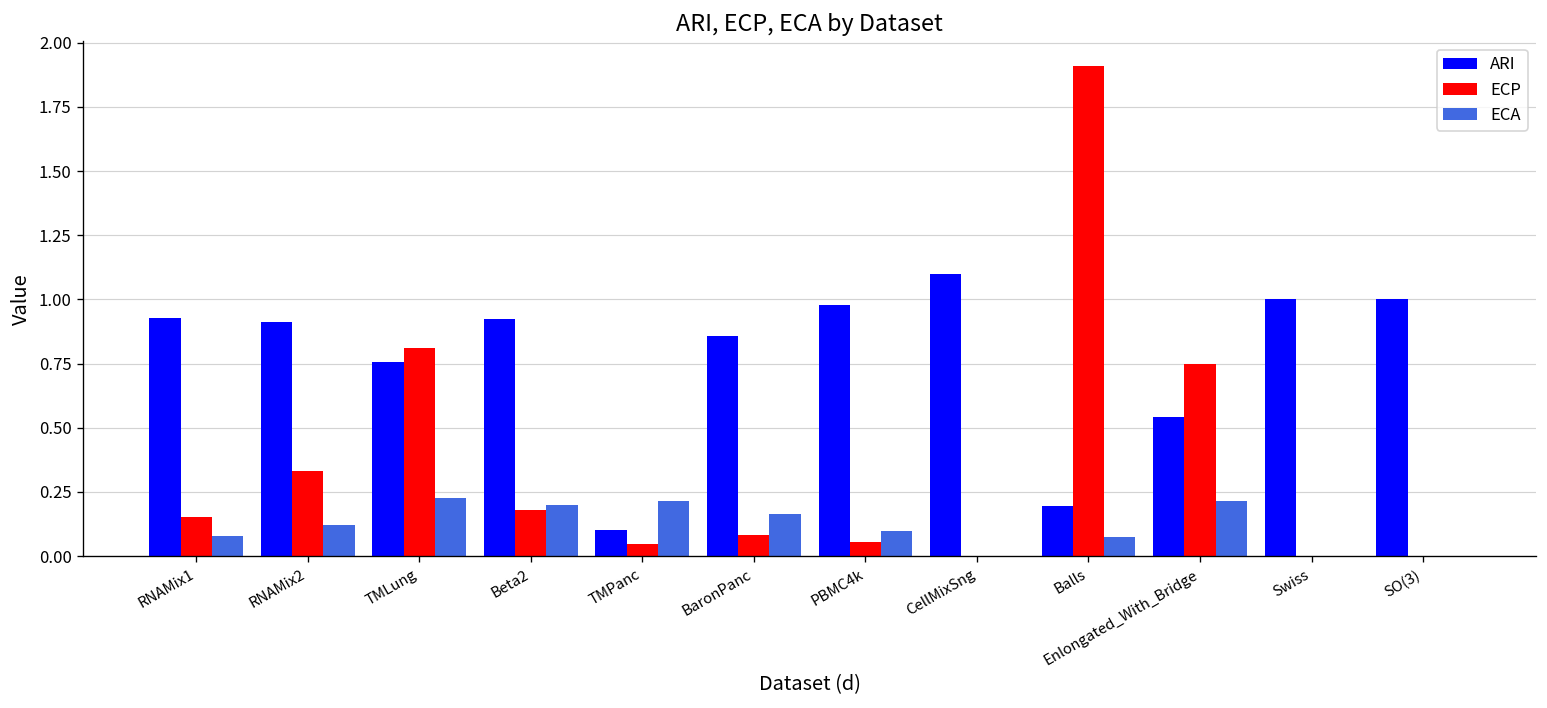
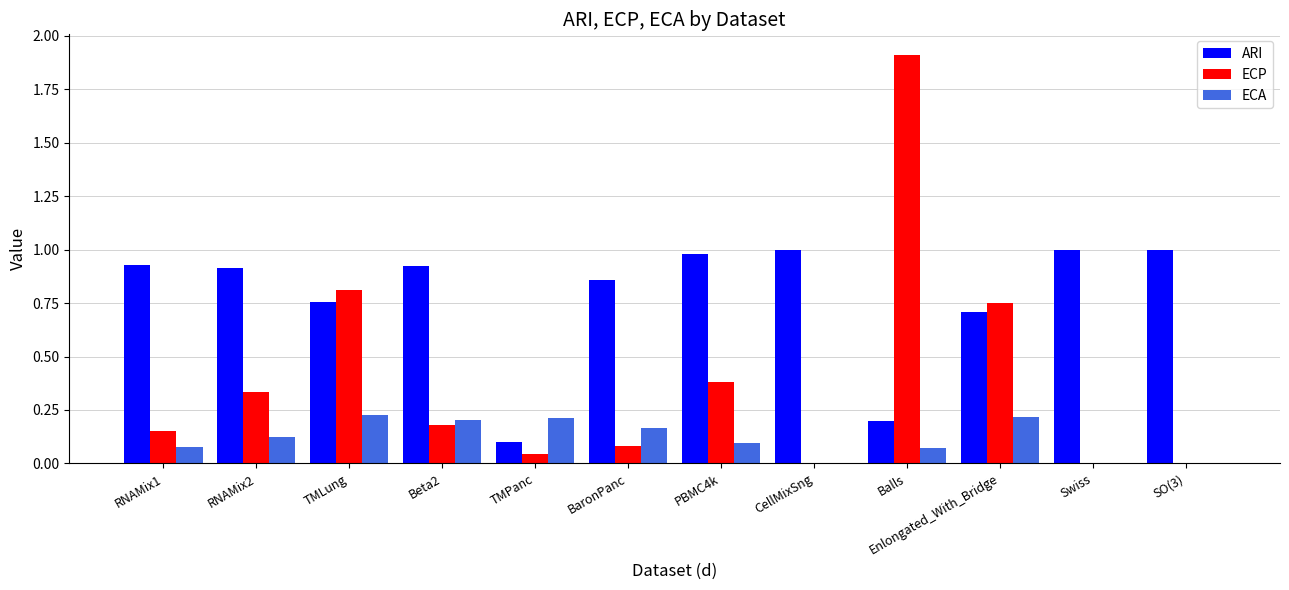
  {
    "ARI": {
      "RNAMix1": 0.93,
      "RNAMix2": 0.91,
      "TMLung": 0.76,
      "Beta2": 0.93,
      "TMPanc": 0.10,
      "BaronPanc": 0.86,
      "PBMC4k": 0.98,
-     "CellMixSng": 1.1,
+     "CellMixSng": 1.0,
      "Balls": 0.20,
-     "Enlongated_With_Bridge": 0.54,
+     "Enlongated_With_Bridge": 0.71,
      "Swiss": 1.00,
      "SO(3)": 1.00
    },
    "ECP": {
      "RNAMix1": 0.15,
      "RNAMix2": 0.33,
      "TMLung": 0.81,
      "Beta2": 0.18,
      "TMPanc": 0.05,
      "BaronPanc": 0.08,
-     "PBMC4k": 0.05,
+     "PBMC4k": 0.38,
      "CellMixSng": 0.00,
      "Balls": 1.91,
      "Enlongated_With_Bridge": 0.75,
      "Swiss": 0.00,
      "SO(3)": 0.00
    },
    "ECA": {
      "RNAMix1": 0.08,
      "RNAMix2": 0.12,
      "TMLung": 0.23,
      "Beta2": 0.20,
      "TMPanc": 0.21,
      "BaronPanc": 0.17,
      "PBMC4k": 0.10,
      "CellMixSng": 0.00,
      "Balls": 0.07,
      "Enlongated_With_Bridge": 0.22,
      "Swiss": 0.00,
      "SO(3)": 0.00
    }
  }
